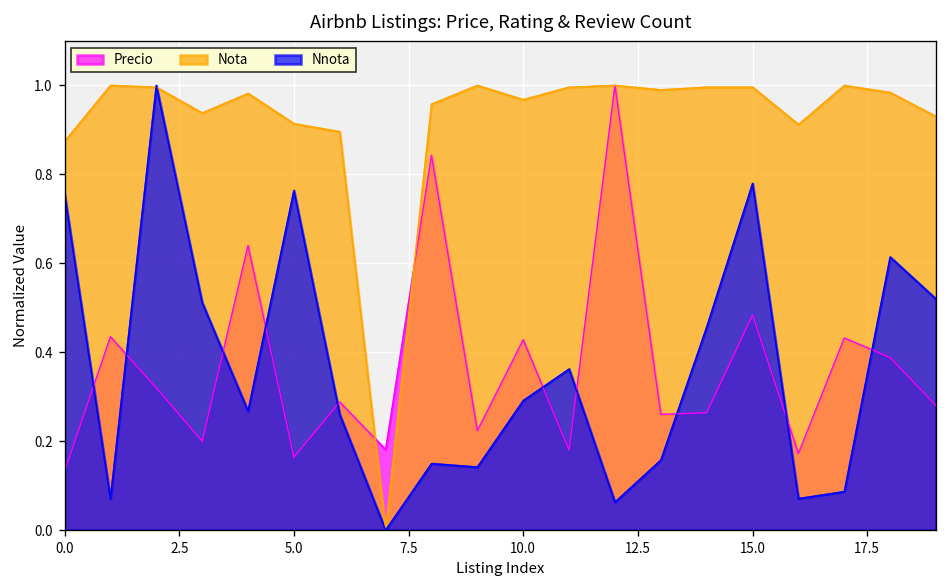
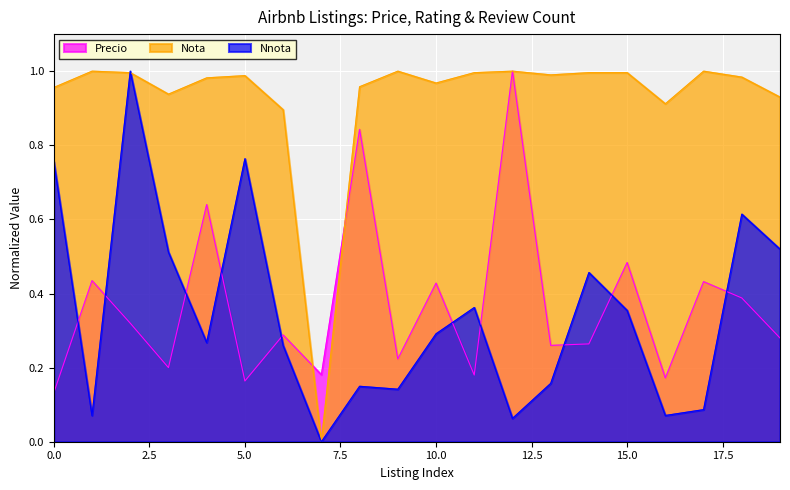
  {
    "Precio": {
      "0.0": 0.13,
      "5.0": 0.16,
      "10.0": 0.43,
      "15.0": 0.48
    },
    "Nota": {
-     "0.0": 0.87,
-     "5.0": 0.91,
+     "0.0": 0.96,
+     "5.0": 0.99,
      "10.0": 0.97,
      "15.0": 1.00
    },
    "Nnota": {
      "0.0": 0.76,
      "5.0": 0.76,
      "10.0": 0.29,
-     "15.0": 0.78
+     "15.0": 0.35
    }
  }
